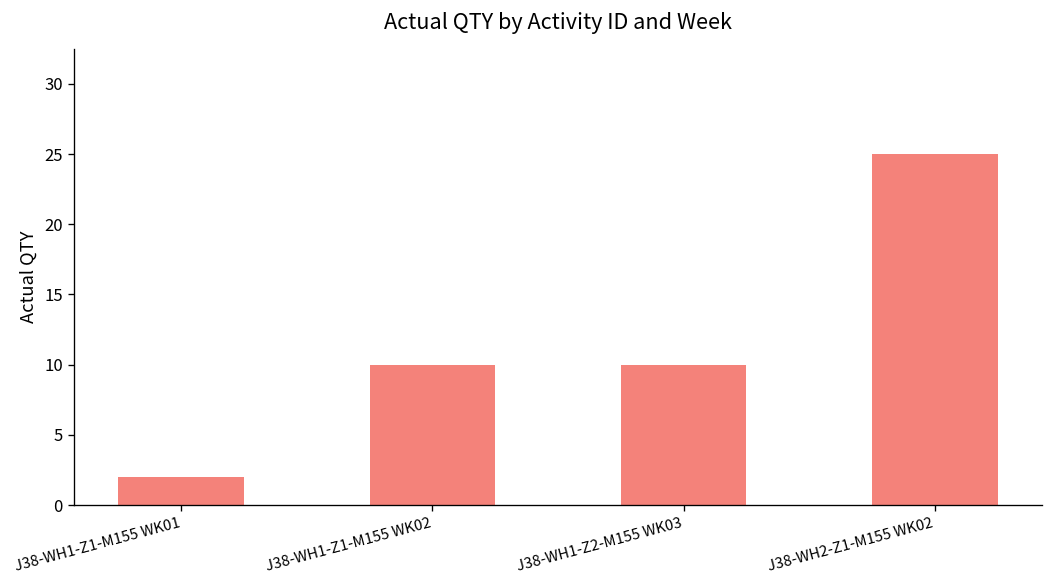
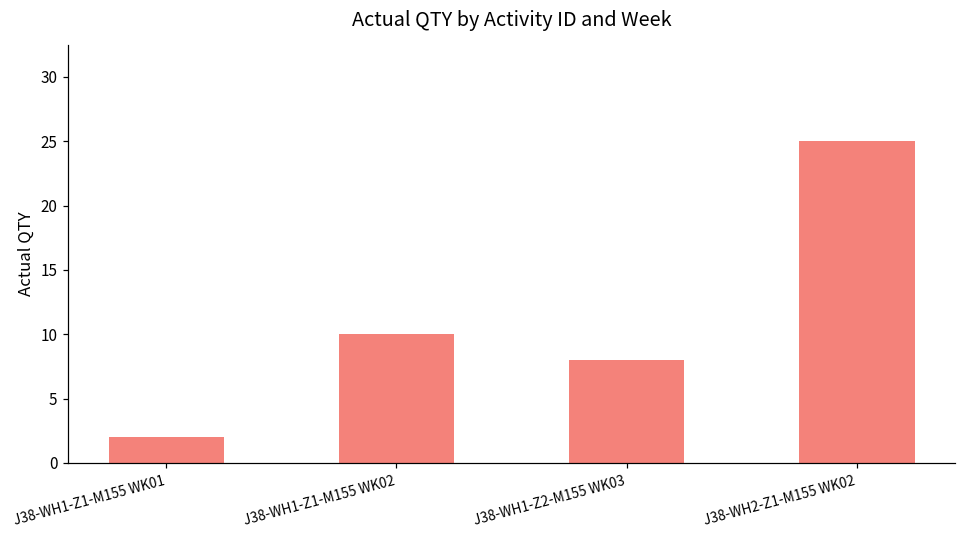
  {
    "J38-WH1-Z1-M155 WK01": 2,
    "J38-WH1-Z1-M155 WK02": 10,
-   "J38-WH1-Z2-M155 WK03": 10,
+   "J38-WH1-Z2-M155 WK03": 8,
    "J38-WH2-Z1-M155 WK02": 25
  }
